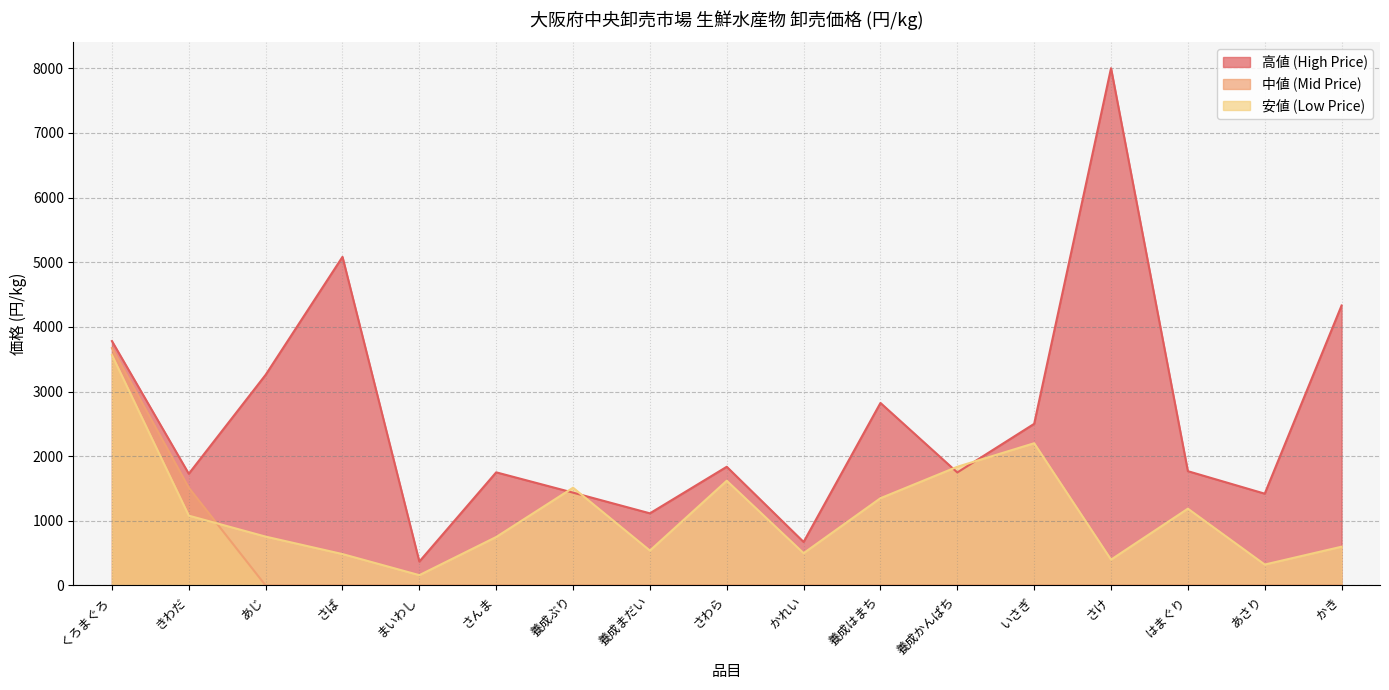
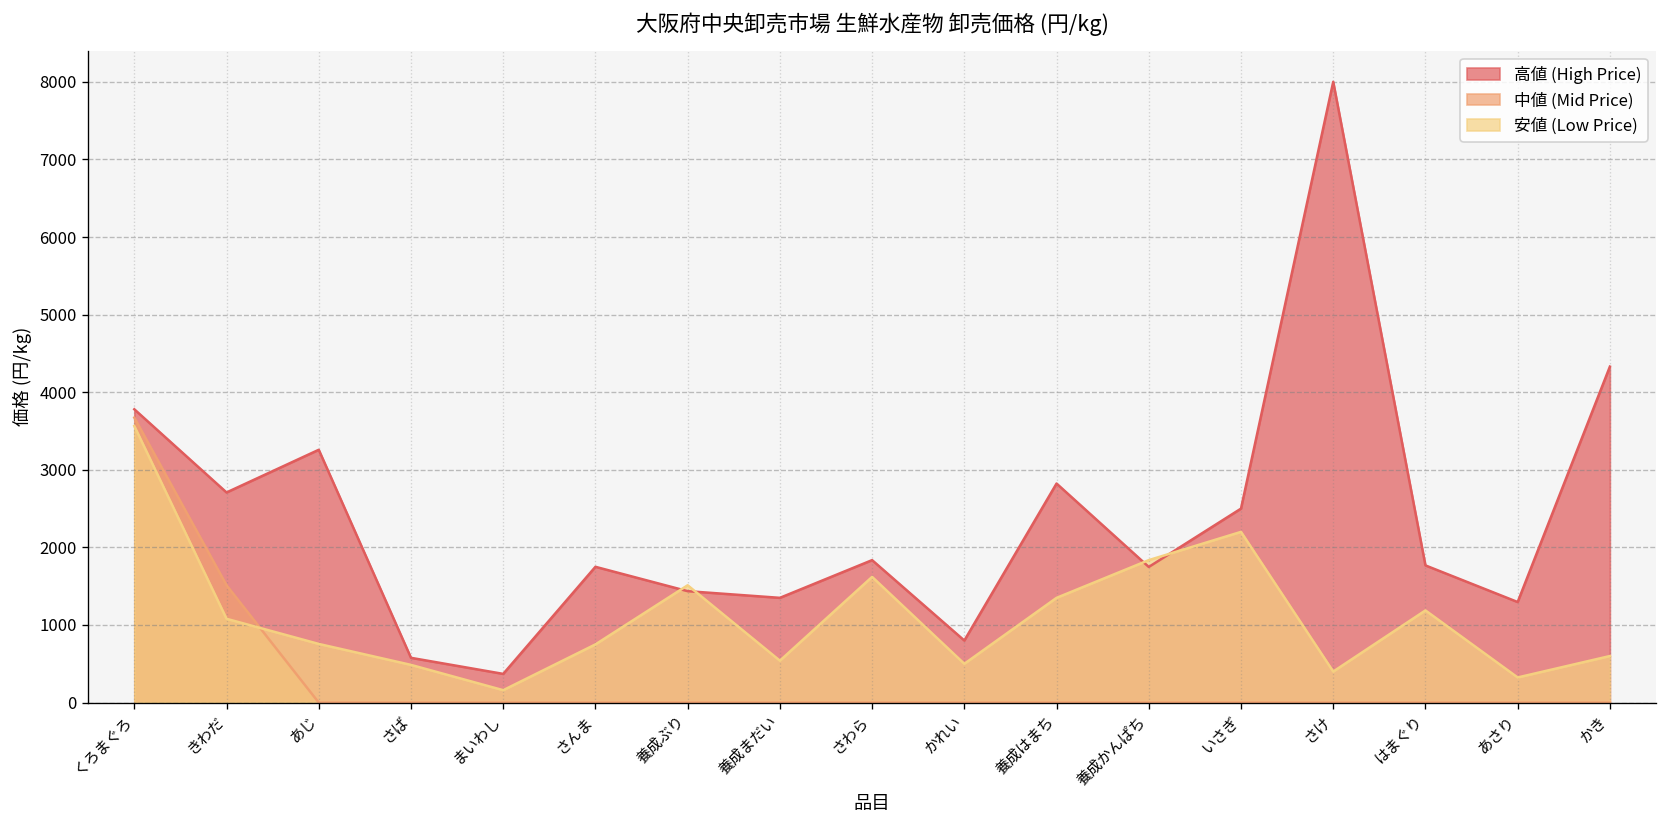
  {
    "高値 (High Price)": {
      "くろまぐろ": 3800,
-     "きわだ": 1700,
+     "きわだ": 2700,
      "あじ": 3300,
-     "さば": 5100,
+     "さば": 600,
      "まいわし": 400,
      "さんま": 1800,
      "養成ぶり": 1400,
-     "養成まだい": 1100,
+     "養成まだい": 1400,
      "さわら": 1800,
-     "かれい": 700,
+     "かれい": 800,
      "養成はまち": 2800,
      "養成かんぱち": 1700,
      "いさぎ": 2500,
      "さけ": 8000,
      "はまぐり": 1800,
-     "あさり": 1400,
+     "あさり": 1300,
      "かき": 4300
    }
  }
